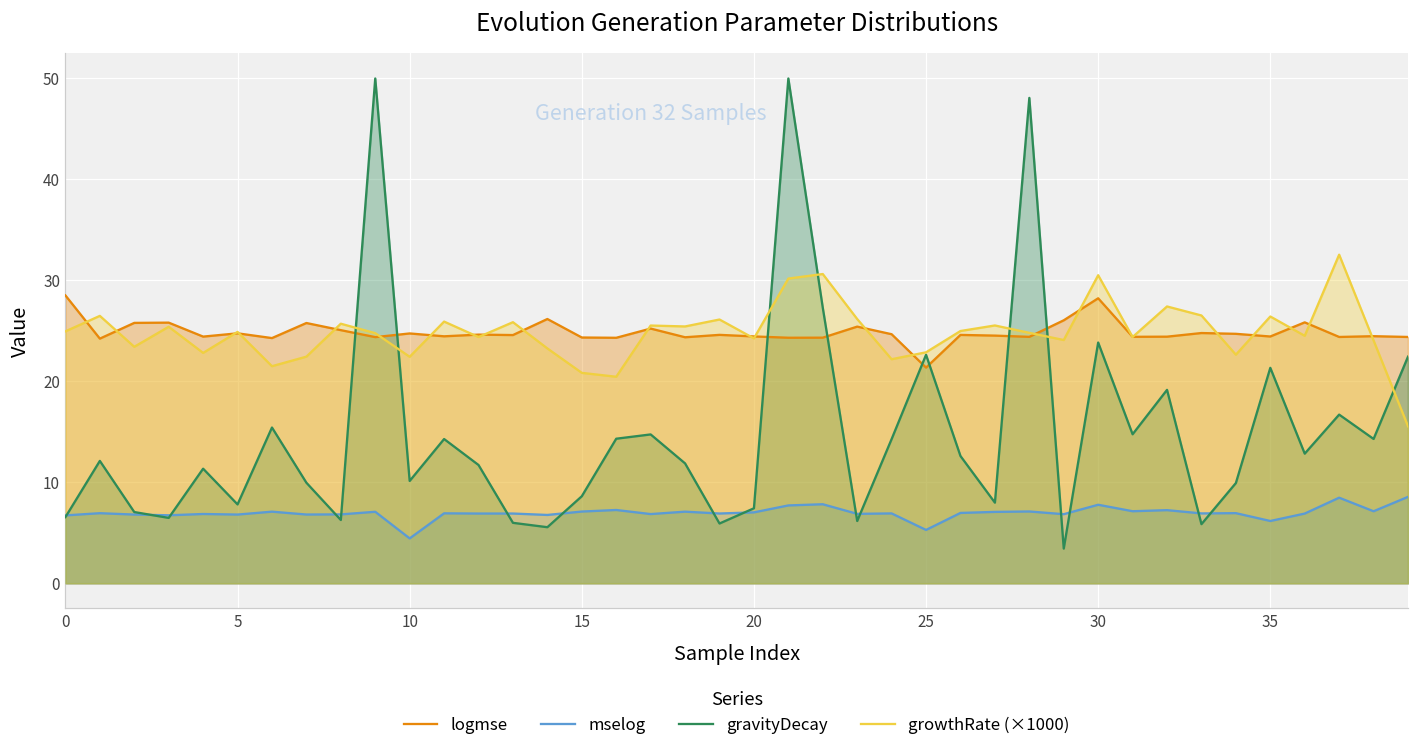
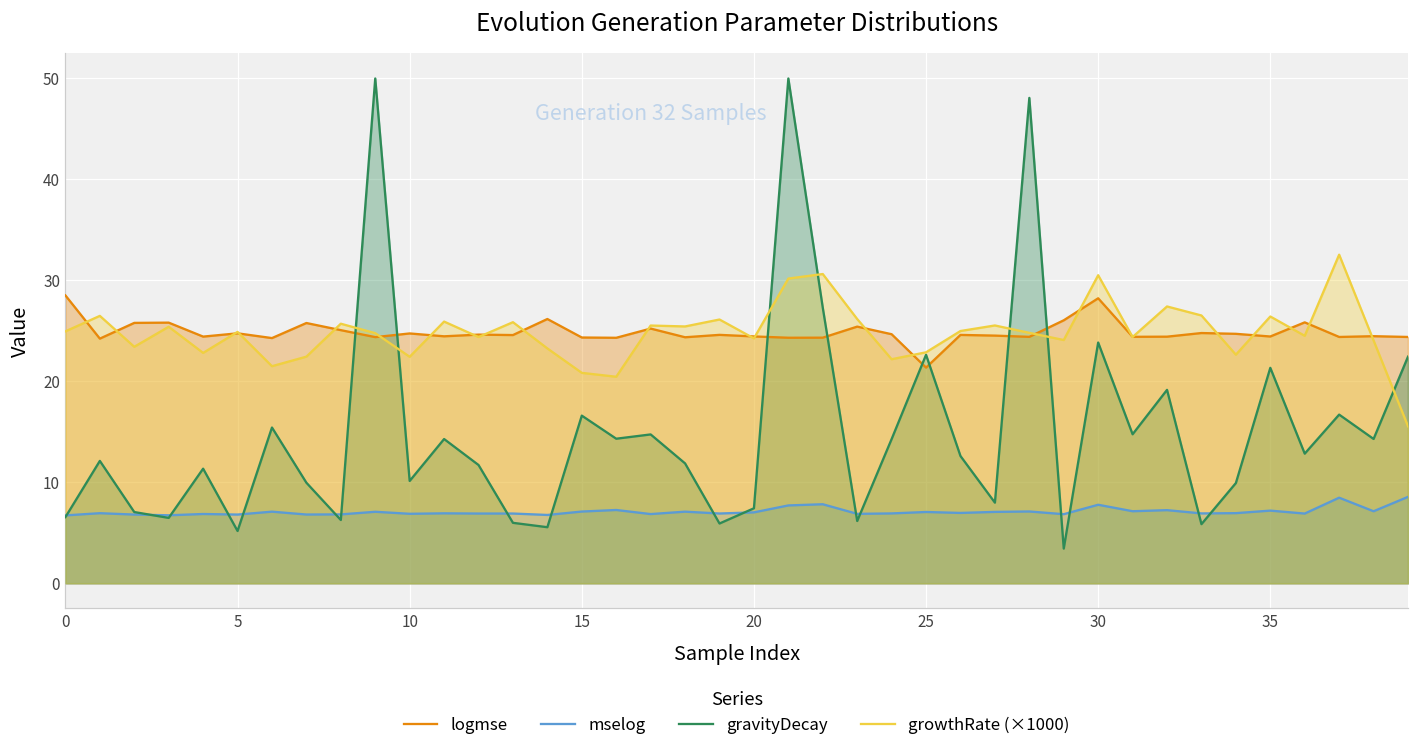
  {
    "logmse": {
      "0": 29,
      "10": 25,
      "15": 24,
      "25": 21,
      "30": 28,
      "35": 24
    },
    "mselog": {
      "5": 7,
-     "10": 4,
+     "10": 7,
      "15": 7,
      "20": 7,
-     "25": 5,
+     "25": 7,
      "30": 8,
-     "35": 6
+     "35": 7
    },
    "gravityDecay": {
-     "5": 8,
+     "5": 5,
      "10": 10,
-     "15": 9,
+     "15": 17,
      "20": 7,
      "30": 24,
      "35": 21
    },
    "growthRate (×1000)": {
      "0": 25,
      "10": 22,
      "15": 21,
      "30": 31,
      "35": 26
    }
  }
